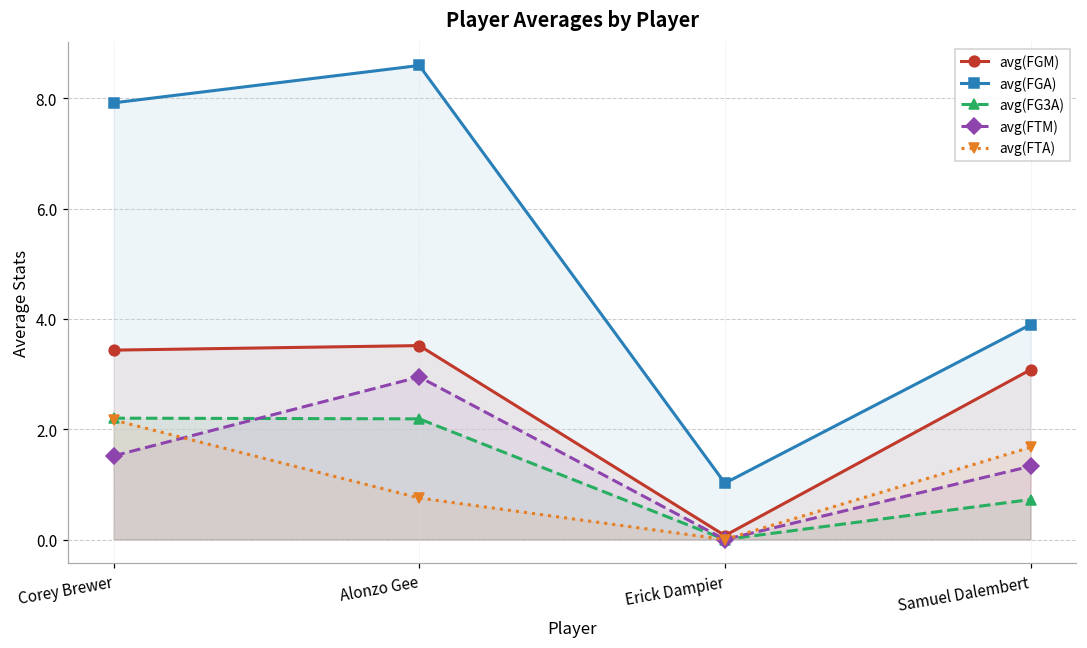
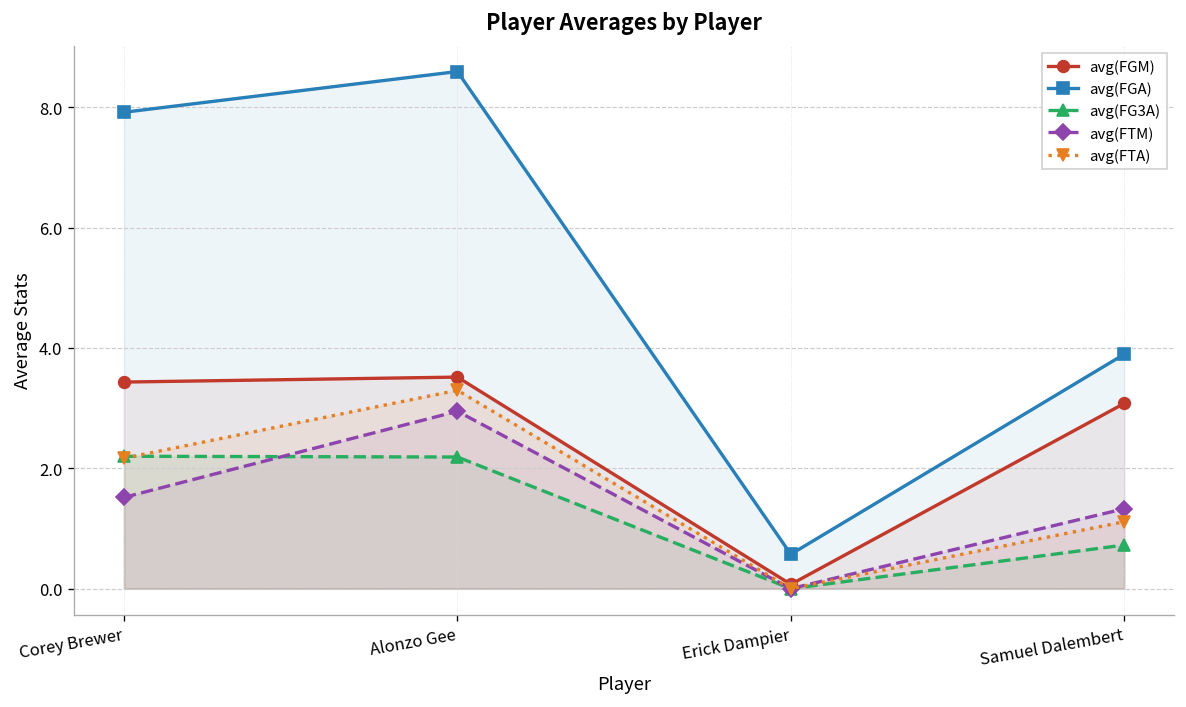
  {
    "avg(FGM)": {
      "Corey Brewer": 3.4,
      "Alonzo Gee": 3.5,
      "Erick Dampier": 0.1,
      "Samuel Dalembert": 3.1
    },
    "avg(FGA)": {
      "Corey Brewer": 7.9,
      "Alonzo Gee": 8.6,
-     "Erick Dampier": 1.0,
+     "Erick Dampier": 0.6,
      "Samuel Dalembert": 3.9
    },
    "avg(FG3A)": {
      "Alonzo Gee": 2.2,
      "Samuel Dalembert": 0.7
    },
    "avg(FTM)": {
      "Corey Brewer": 1.5,
      "Alonzo Gee": 2.9,
      "Samuel Dalembert": 1.3
    },
    "avg(FTA)": {
-     "Alonzo Gee": 0.8,
-     "Samuel Dalembert": 1.7
+     "Alonzo Gee": 3.3,
+     "Samuel Dalembert": 1.1
    }
  }
